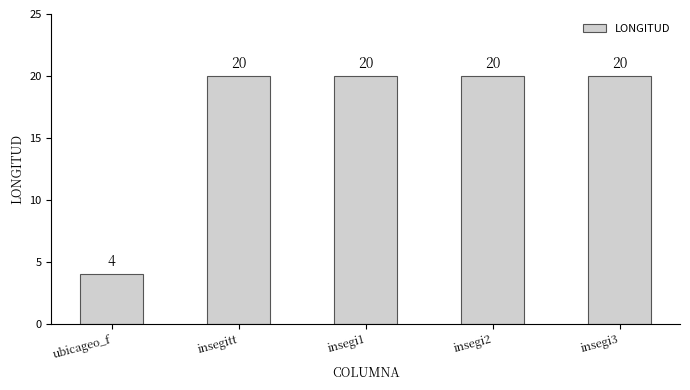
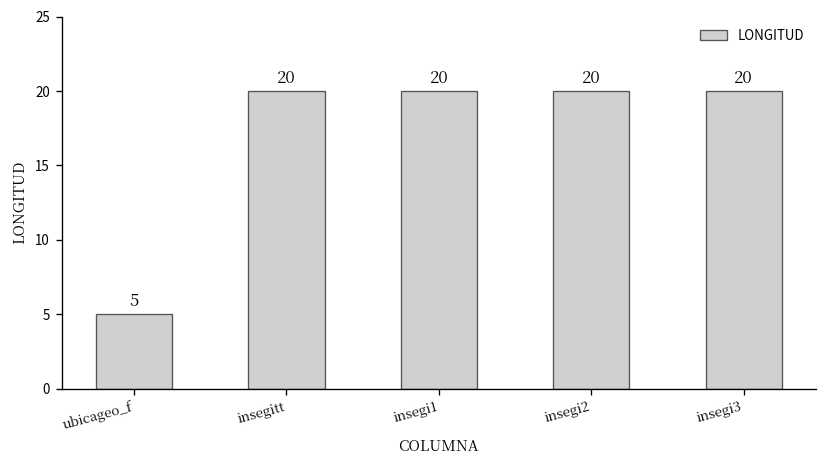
  {
-   "ubicageo_f": 4,
+   "ubicageo_f": 5,
    "insegitt": 20,
    "insegi1": 20,
    "insegi2": 20,
    "insegi3": 20
  }
